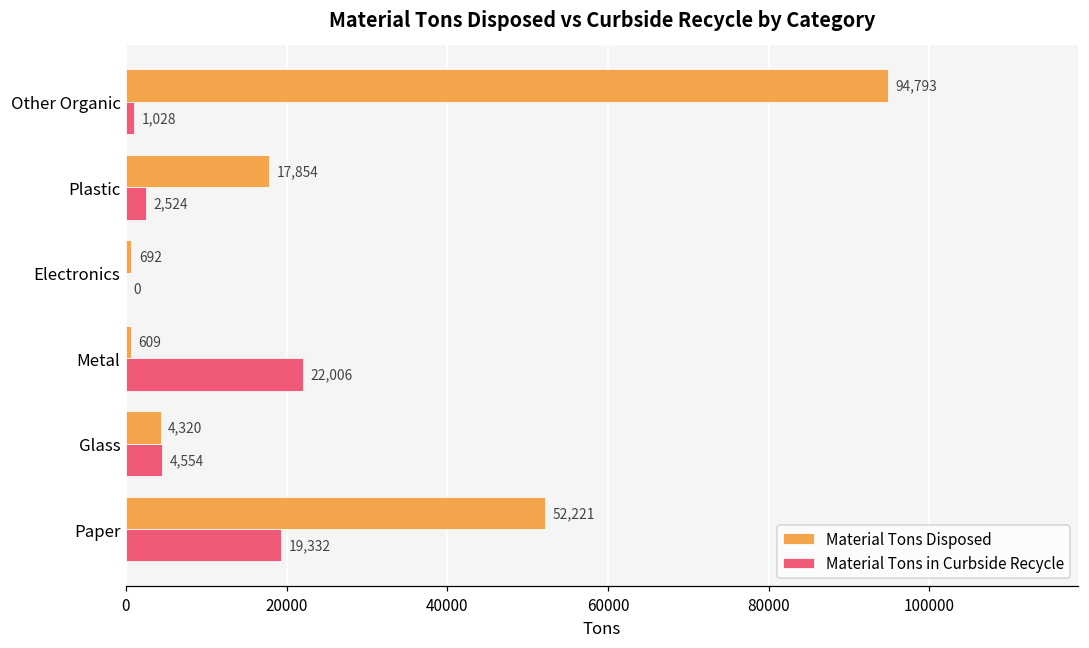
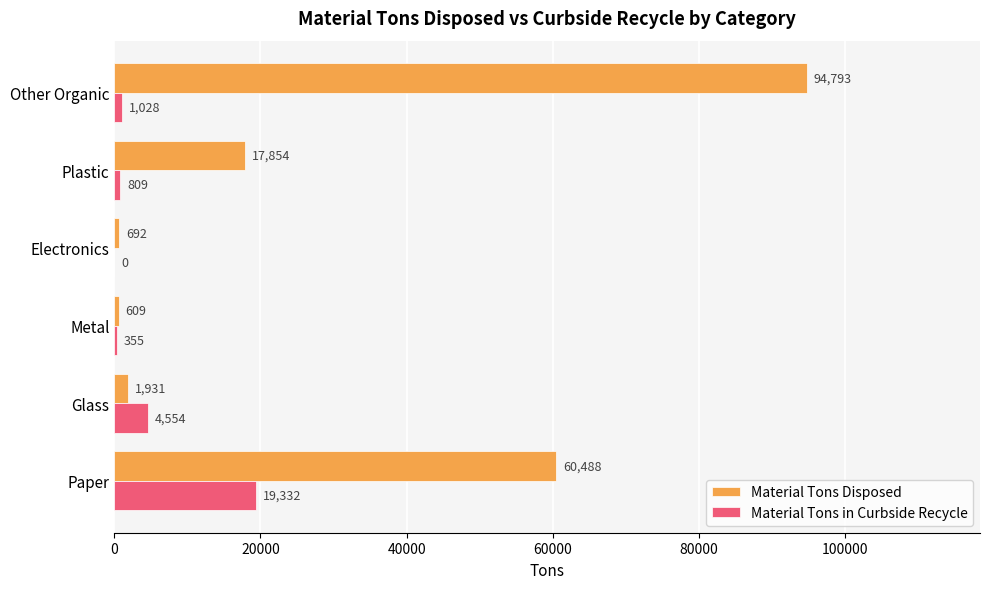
  {
    "Material Tons Disposed": {
      "Other Organic": "94,793",
      "Plastic": "17,854",
      "Electronics": "692",
      "Metal": "609",
-     "Glass": "4,320",
-     "Paper": "52,221"
+     "Glass": "1,931",
+     "Paper": "60,488"
    },
    "Material Tons in Curbside Recycle": {
      "Other Organic": "1,028",
-     "Plastic": "2,524",
+     "Plastic": "809",
      "Electronics": "0",
-     "Metal": "22,006",
+     "Metal": "355",
      "Glass": "4,554",
      "Paper": "19,332"
    }
  }
